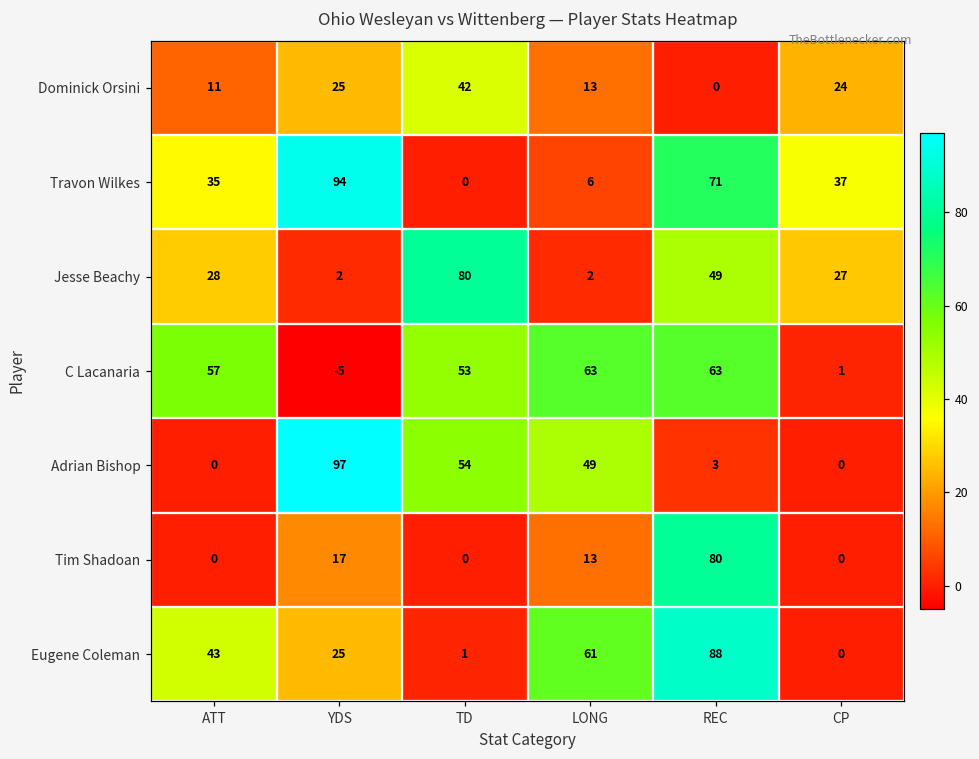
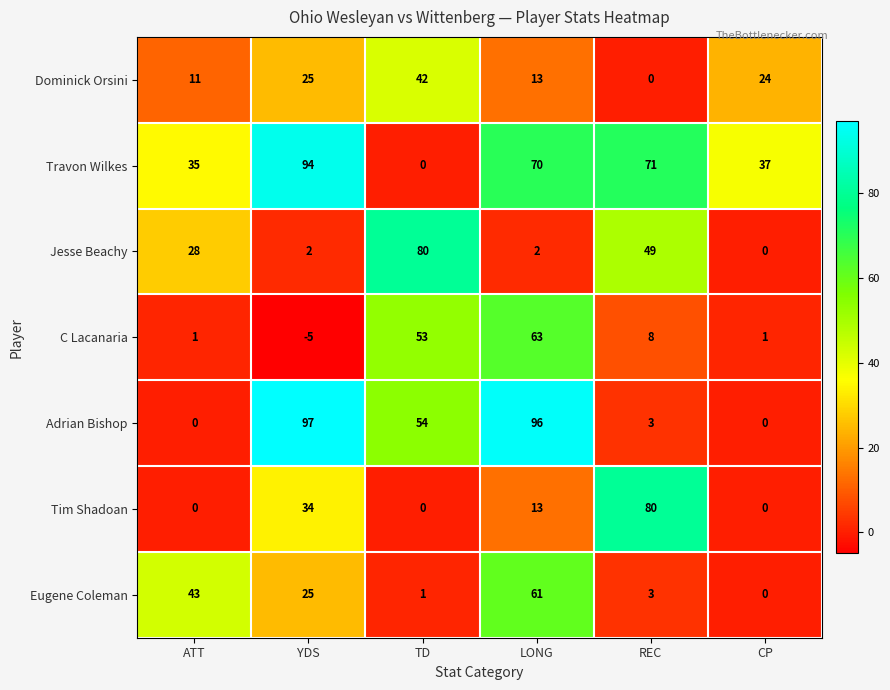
  {
    "Dominick Orsini": {
      "ATT": 11,
      "YDS": 25,
      "TD": 42,
      "LONG": 13,
      "REC": 0,
      "CP": 24
    },
    "Travon Wilkes": {
      "ATT": 35,
      "YDS": 94,
      "TD": 0,
-     "LONG": 6,
+     "LONG": 70,
      "REC": 71,
      "CP": 37
    },
    "Jesse Beachy": {
      "ATT": 28,
      "YDS": 2,
      "TD": 80,
      "LONG": 2,
      "REC": 49,
-     "CP": 27
+     "CP": 0
    },
    "C Lacanaria": {
-     "ATT": 57,
+     "ATT": 1,
      "YDS": -5,
      "TD": 53,
      "LONG": 63,
-     "REC": 63,
+     "REC": 8,
      "CP": 1
    },
    "Adrian Bishop": {
      "ATT": 0,
      "YDS": 97,
      "TD": 54,
-     "LONG": 49,
+     "LONG": 96,
      "REC": 3,
      "CP": 0
    },
    "Tim Shadoan": {
      "ATT": 0,
-     "YDS": 17,
+     "YDS": 34,
      "TD": 0,
      "LONG": 13,
      "REC": 80,
      "CP": 0
    },
    "Eugene Coleman": {
      "ATT": 43,
      "YDS": 25,
      "TD": 1,
      "LONG": 61,
-     "REC": 88,
+     "REC": 3,
      "CP": 0
    }
  }
